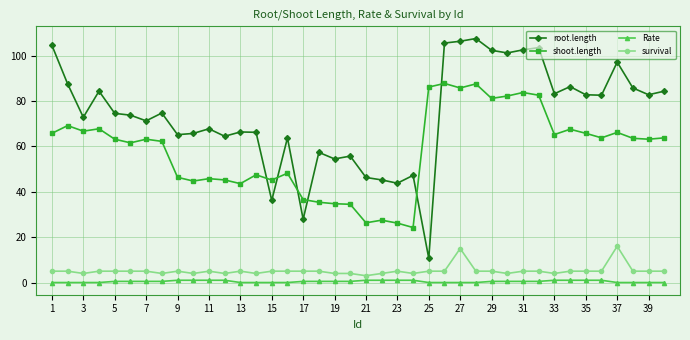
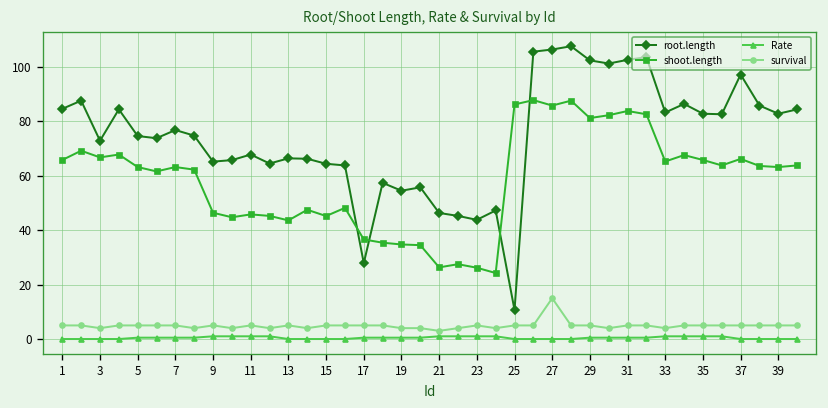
  {
    "root.length": {
-     "1": 105,
+     "1": 85,
      "3": 73,
      "5": 75,
-     "7": 71,
+     "7": 77,
      "9": 65,
      "11": 68,
      "13": 66,
-     "15": 36,
+     "15": 64,
      "17": 28,
      "19": 55,
      "21": 46,
      "23": 44,
      "25": 11,
      "27": 106,
      "29": 102,
      "31": 103,
      "33": 83,
      "35": 83,
      "37": 97,
      "39": 83
    },
    "survival": {
      "1": 5,
      "3": 4,
      "5": 5,
      "7": 5,
      "9": 5,
      "11": 5,
      "13": 5,
      "15": 5,
      "17": 5,
      "19": 4,
      "21": 3,
      "23": 5,
      "25": 5,
      "27": 15,
      "29": 5,
      "31": 5,
      "33": 4,
      "35": 5,
-     "37": 16,
+     "37": 5,
      "39": 5
    }
  }
